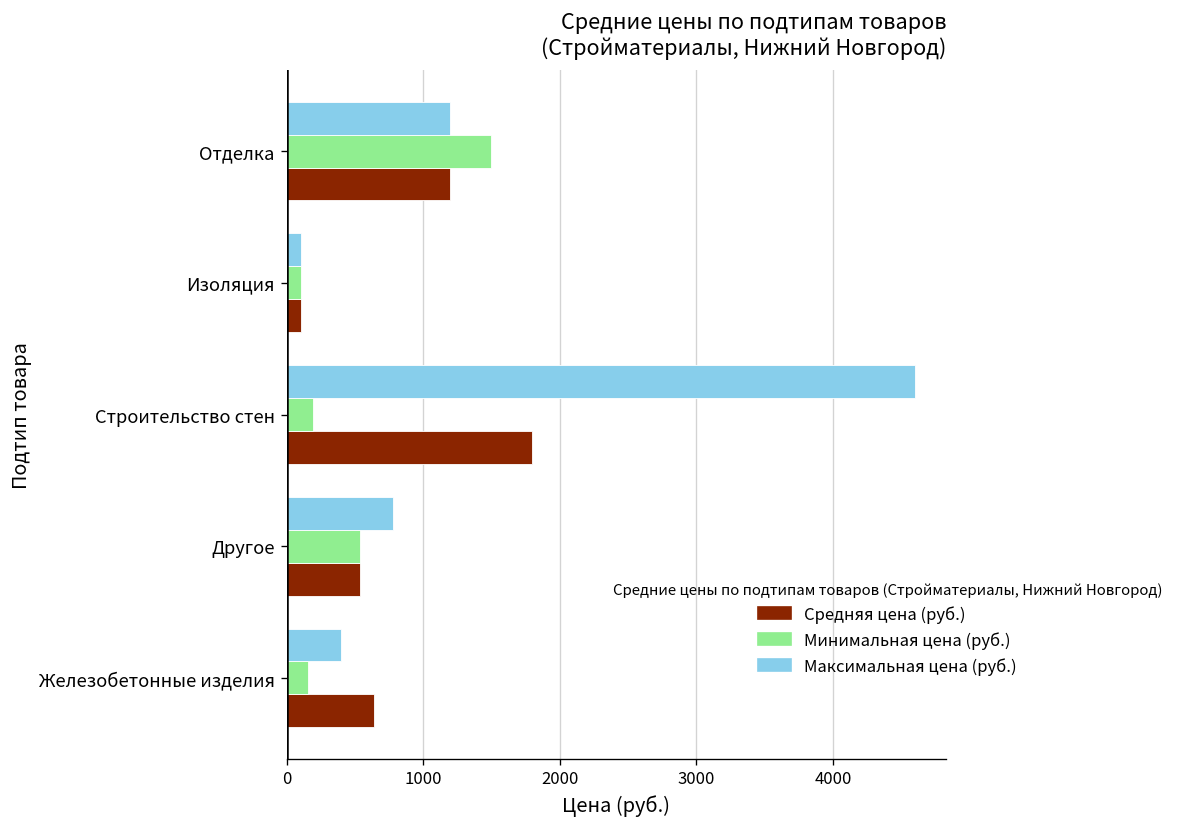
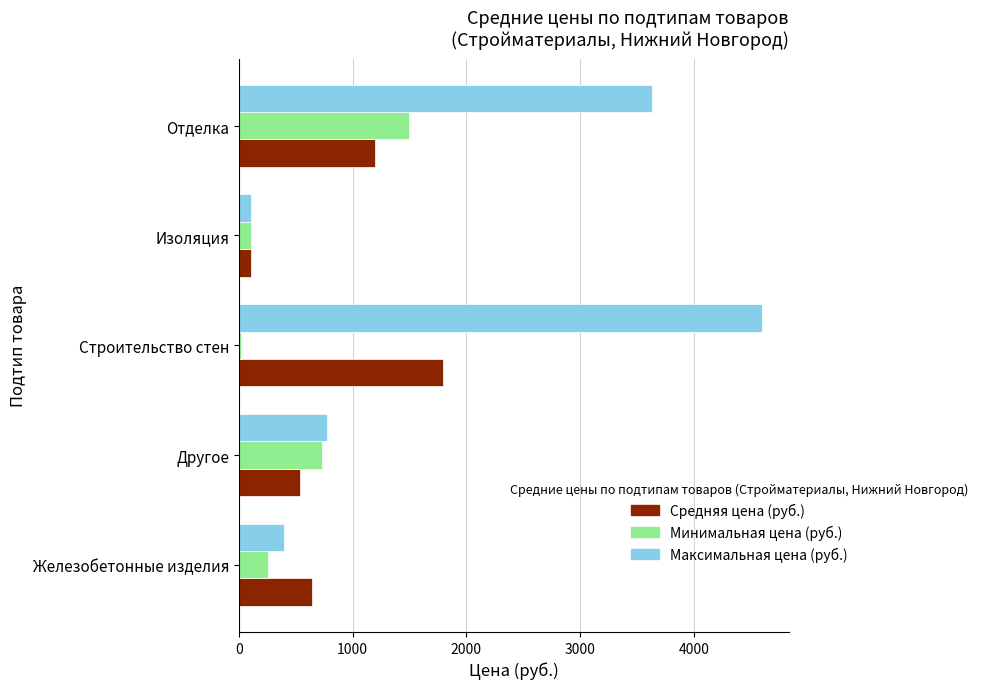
  {
    "Средняя цена (руб.)": {
      "Отделка": 1200,
      "Изоляция": 110,
      "Строительство стен": 1800,
      "Другое": 540,
      "Железобетонные изделия": 640
    },
    "Минимальная цена (руб.)": {
      "Отделка": 1500,
      "Изоляция": 110,
-     "Строительство стен": 190,
-     "Другое": 540,
-     "Железобетонные изделия": 160
+     "Строительство стен": 20,
+     "Другое": 730,
+     "Железобетонные изделия": 250
    },
    "Максимальная цена (руб.)": {
-     "Отделка": 1200,
+     "Отделка": 3630,
      "Изоляция": 110,
      "Строительство стен": 4600,
      "Другое": 780,
      "Железобетонные изделия": 400
    }
  }
